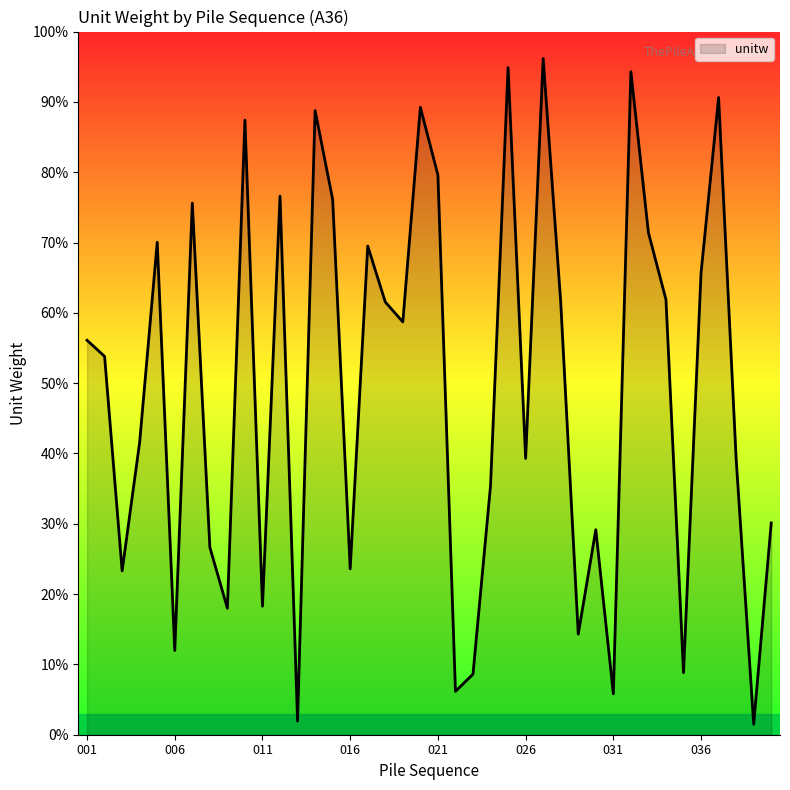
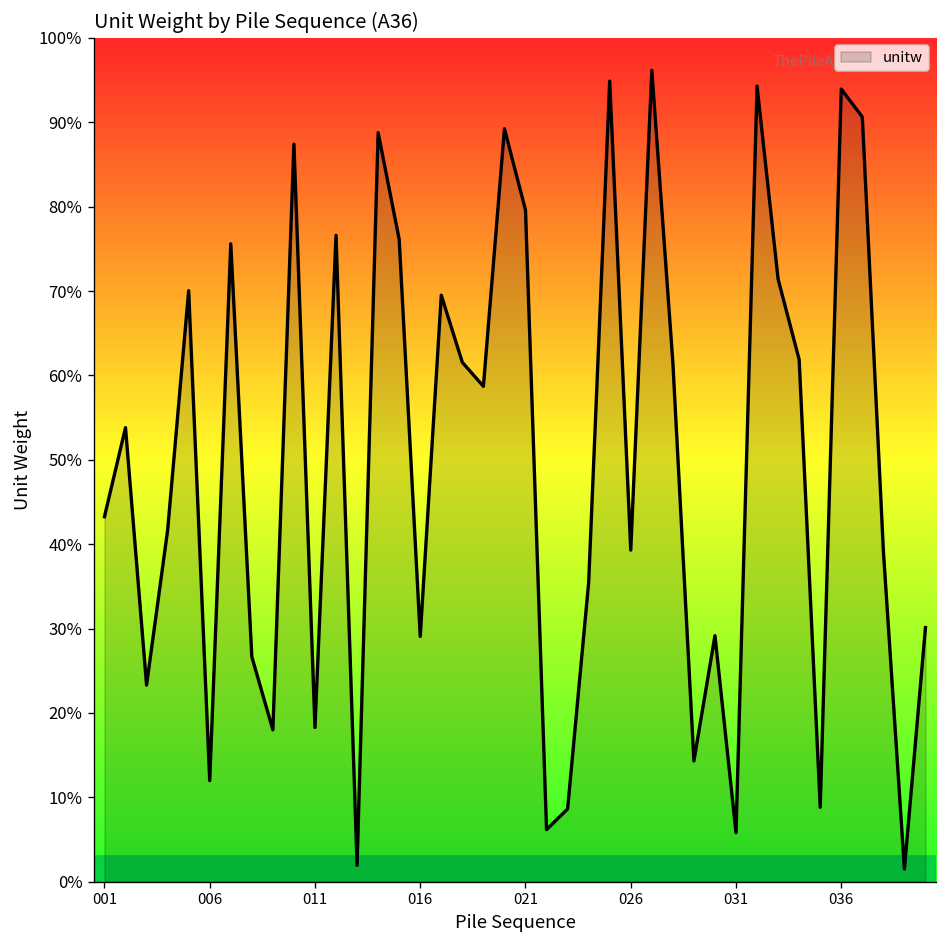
  {
-   "001": "56%",
+   "001": "43%",
    "006": "12%",
    "011": "18%",
-   "016": "24%",
+   "016": "29%",
    "021": "80%",
    "026": "39%",
    "031": "6%",
-   "036": "66%"
+   "036": "94%"
  }
